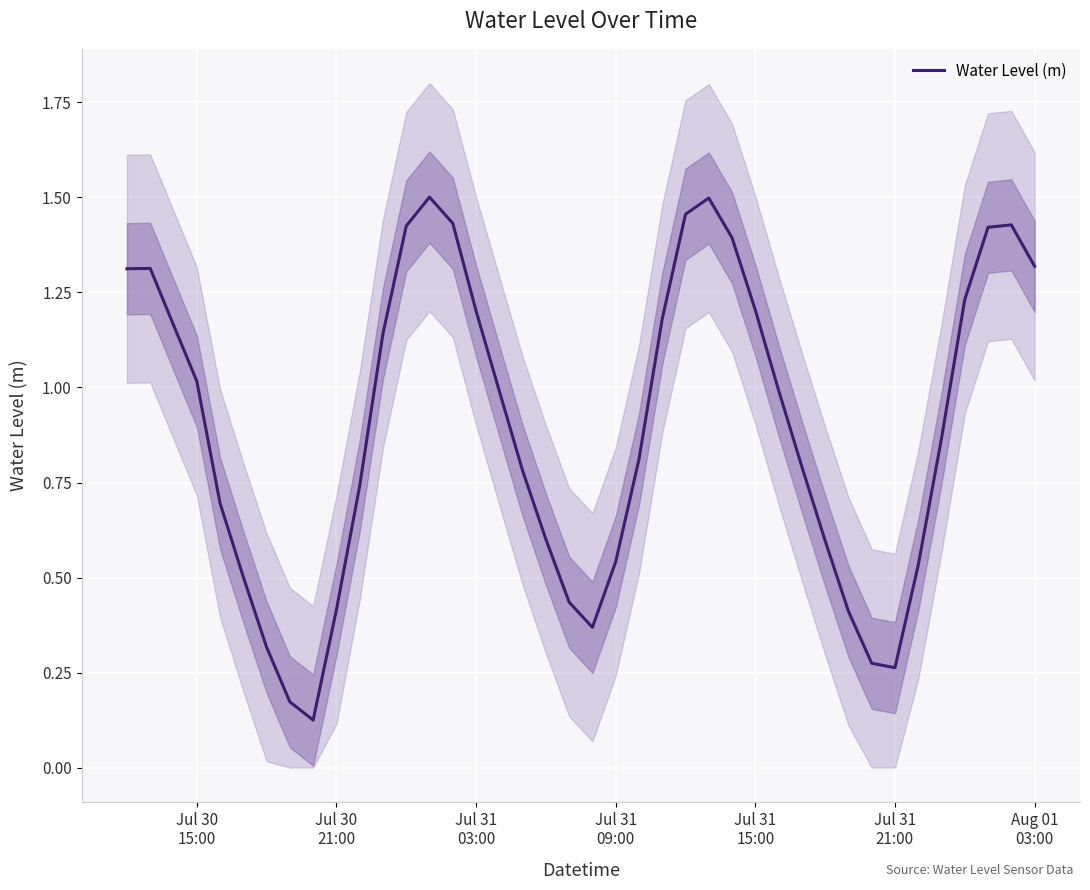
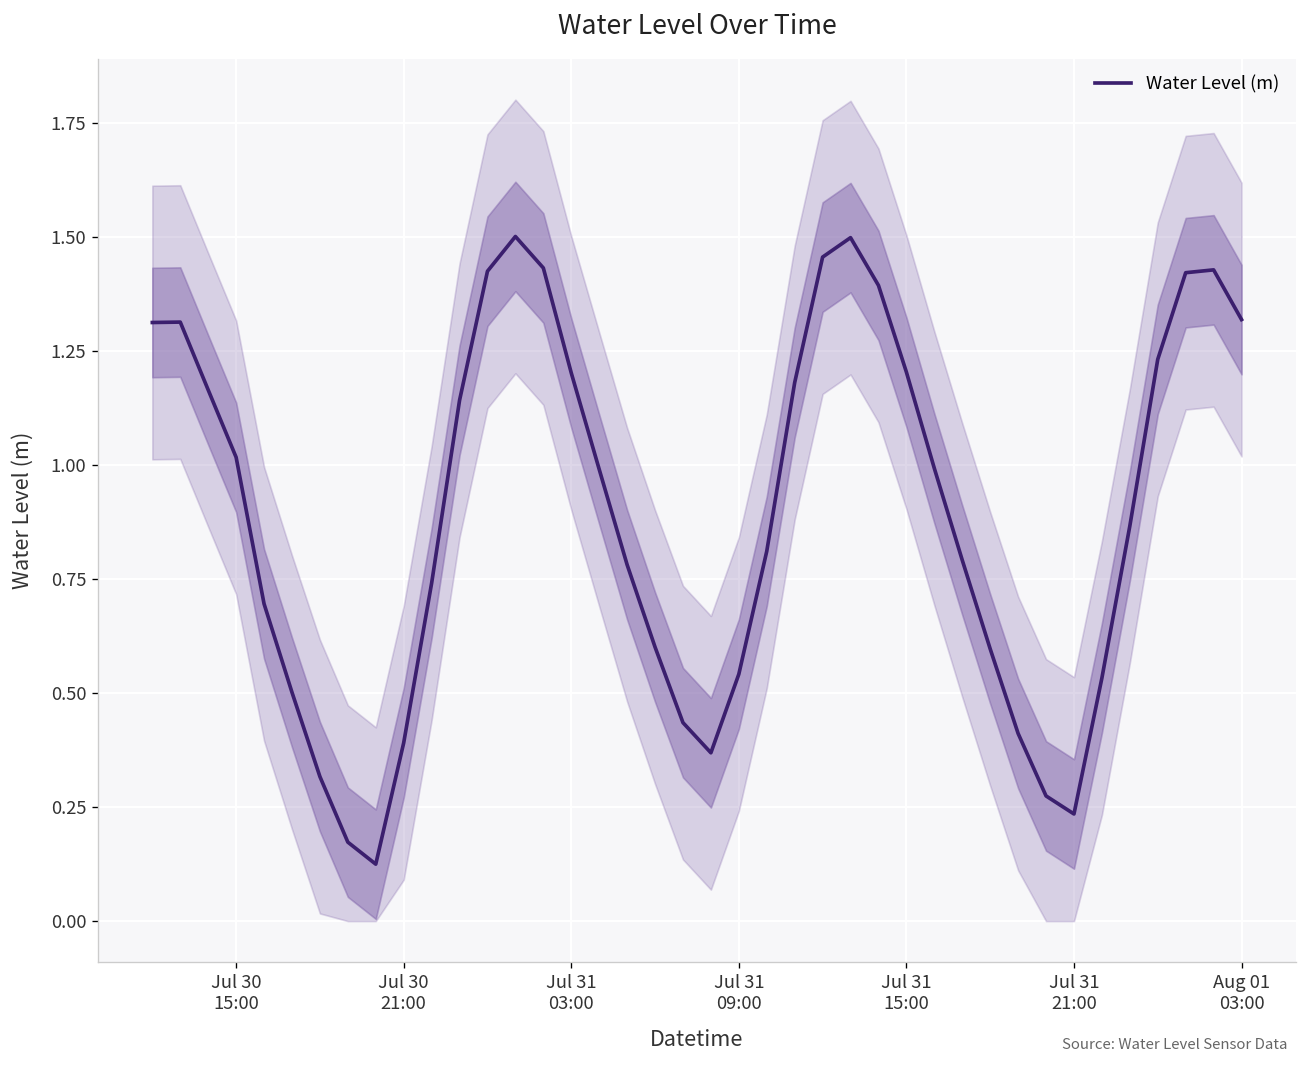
  {
    "Water Level (m)": {
      "Jul 30 15:00": 1.02,
-     "Jul 30 21:00": 0.41,
+     "Jul 30 21:00": 0.39,
      "Jul 31 03:00": 1.20,
      "Jul 31 09:00": 0.54,
      "Jul 31 15:00": 1.20,
-     "Jul 31 21:00": 0.26,
+     "Jul 31 21:00": 0.23,
      "Aug 01 03:00": 1.32
    }
  }
